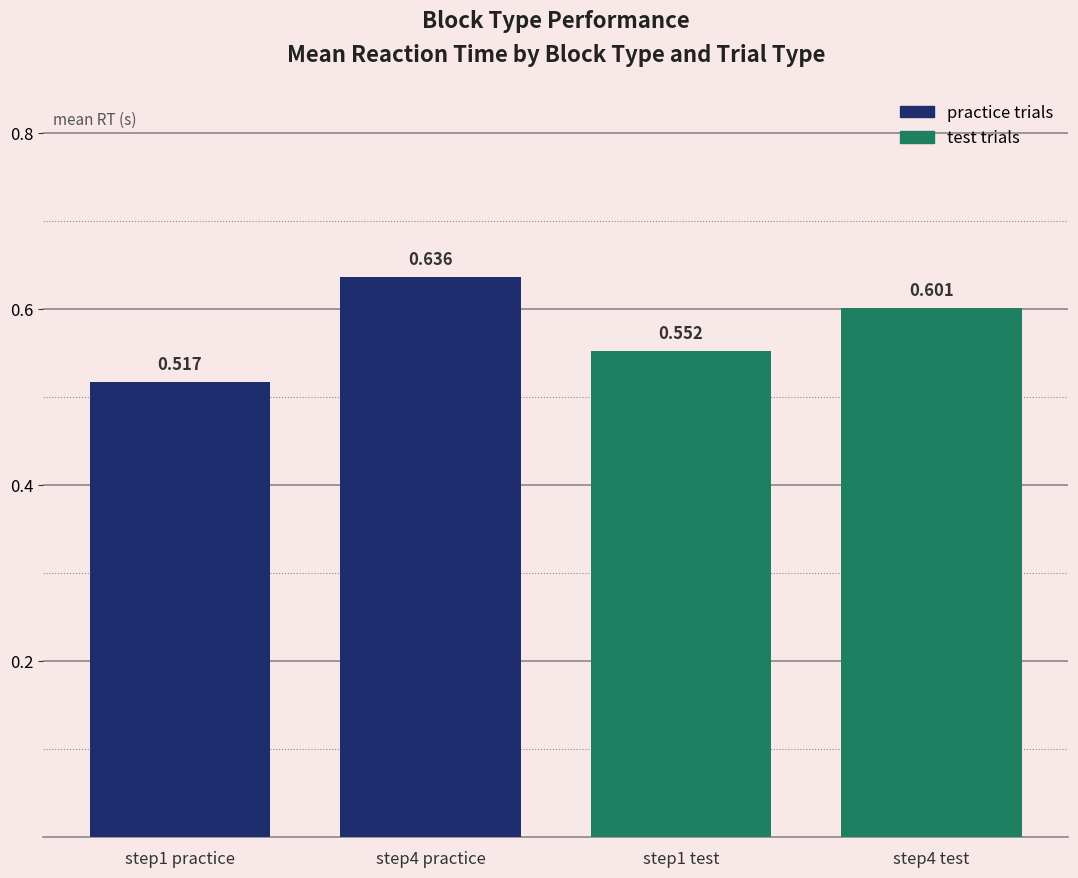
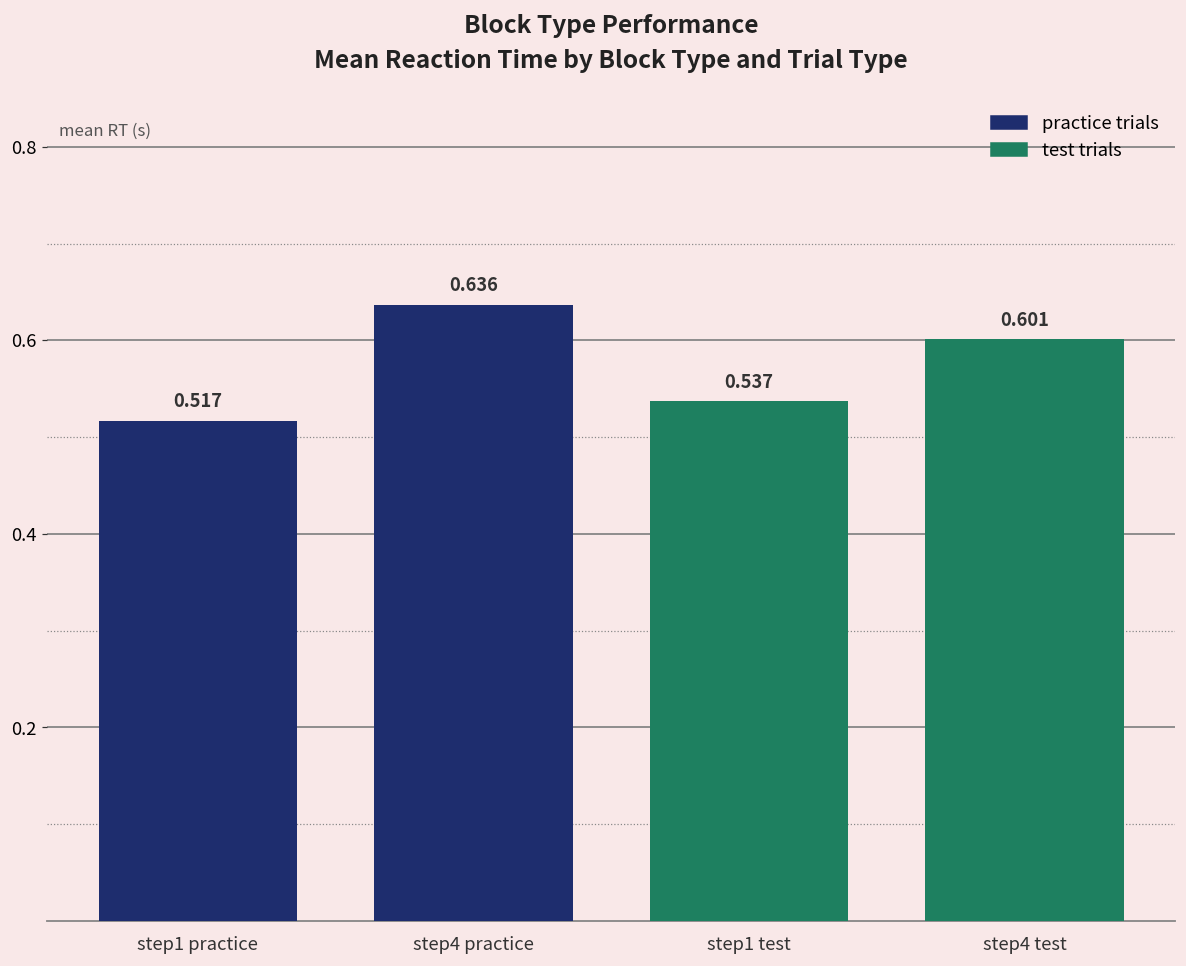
  {
    "step1 practice": 0.517,
    "step4 practice": 0.636,
-   "step1 test": 0.552,
+   "step1 test": 0.537,
    "step4 test": 0.601
  }
